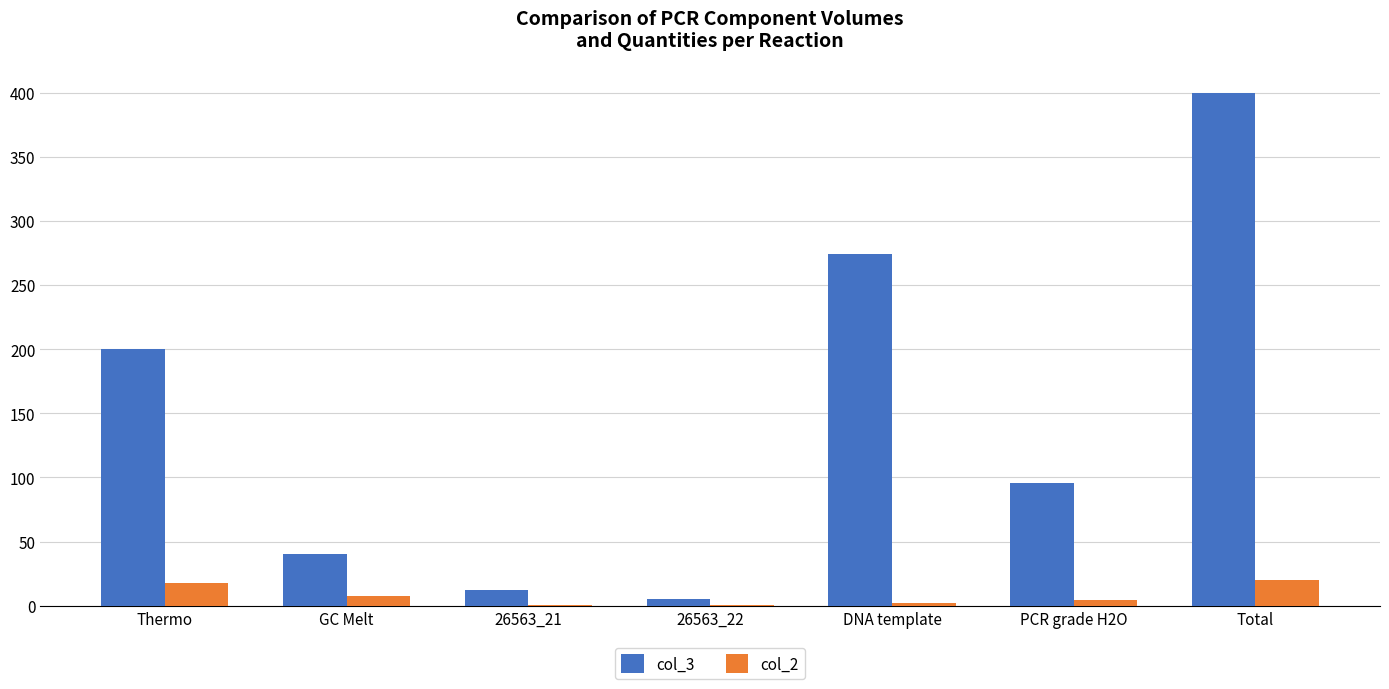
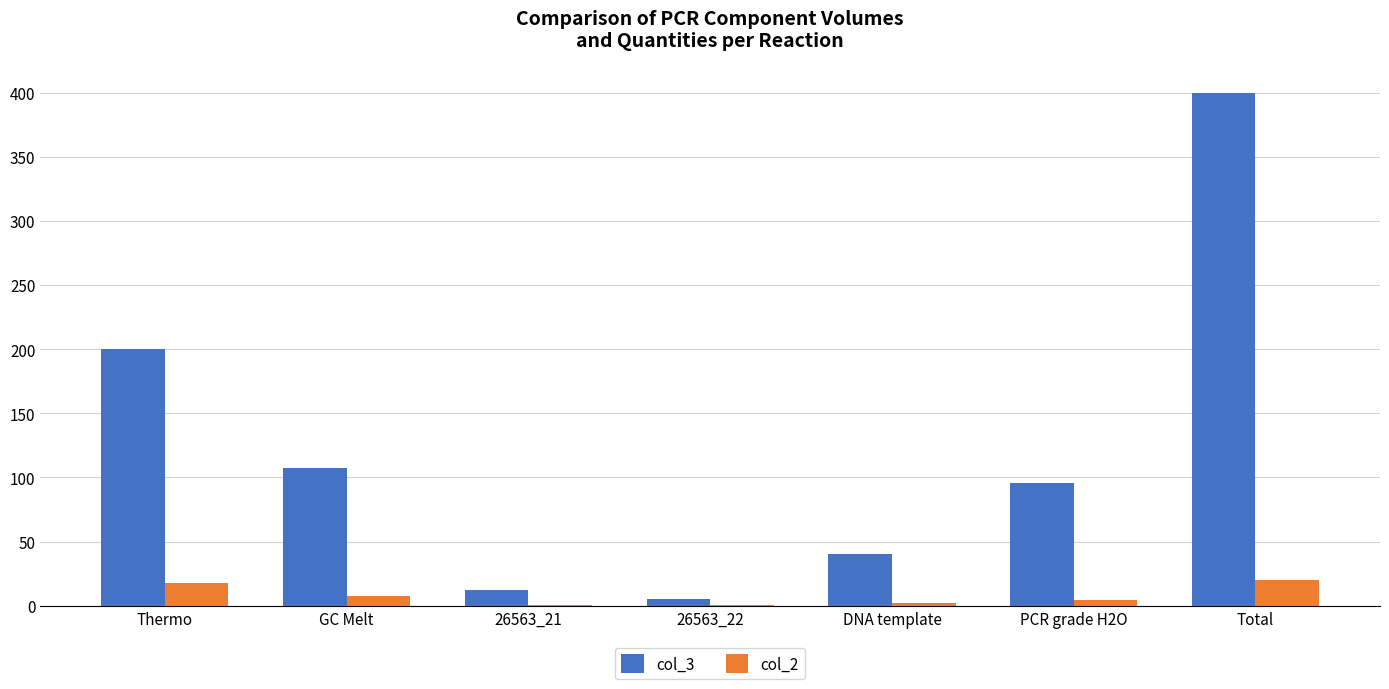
  {
    "col_3": {
      "Thermo": 200,
-     "GC Melt": 40,
+     "GC Melt": 107,
      "26563_21": 12,
      "26563_22": 5,
-     "DNA template": 274,
+     "DNA template": 40,
      "PCR grade H2O": 96,
      "Total": 400
    },
    "col_2": {
      "Thermo": 18,
      "GC Melt": 8,
      "DNA template": 2,
      "PCR grade H2O": 5,
      "Total": 20
    }
  }
